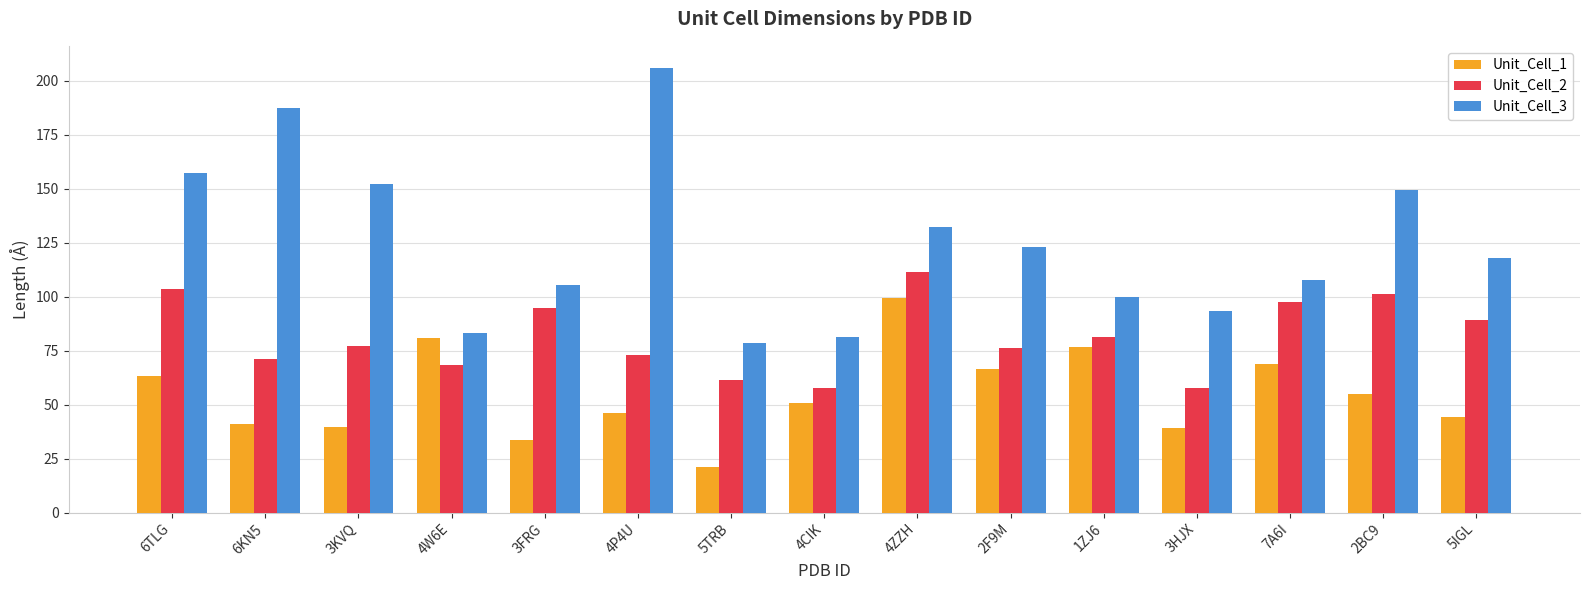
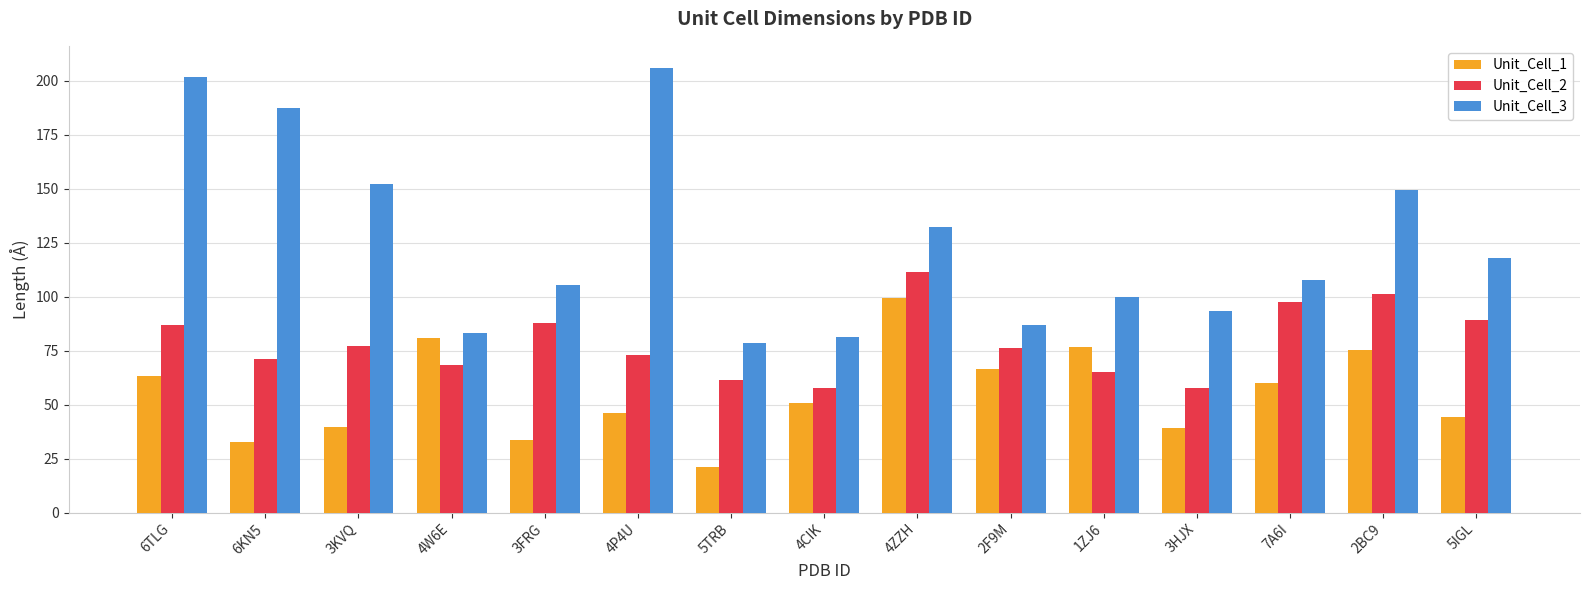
  {
    "Unit_Cell_1": {
      "6TLG": 63,
-     "6KN5": 41,
+     "6KN5": 32,
      "3KVQ": 39,
      "4W6E": 81,
      "3FRG": 34,
      "4P4U": 46,
      "5TRB": 21,
      "4CIK": 51,
      "4ZZH": 99,
      "2F9M": 67,
      "1ZJ6": 77,
      "3HJX": 39,
-     "7A6I": 69,
-     "2BC9": 55,
+     "7A6I": 60,
+     "2BC9": 75,
      "5IGL": 44
    },
    "Unit_Cell_2": {
-     "6TLG": 103,
+     "6TLG": 87,
      "6KN5": 71,
      "3KVQ": 77,
      "4W6E": 68,
-     "3FRG": 95,
+     "3FRG": 88,
      "4P4U": 73,
      "5TRB": 61,
      "4CIK": 58,
      "4ZZH": 112,
      "2F9M": 76,
-     "1ZJ6": 81,
+     "1ZJ6": 65,
      "3HJX": 58,
      "7A6I": 97,
      "2BC9": 101,
      "5IGL": 89
    },
    "Unit_Cell_3": {
-     "6TLG": 158,
+     "6TLG": 202,
      "6KN5": 187,
      "3KVQ": 152,
      "4W6E": 83,
      "3FRG": 105,
      "4P4U": 206,
      "5TRB": 79,
      "4CIK": 81,
      "4ZZH": 133,
-     "2F9M": 123,
+     "2F9M": 87,
      "1ZJ6": 100,
      "3HJX": 93,
      "7A6I": 108,
      "2BC9": 149,
      "5IGL": 118
    }
  }
